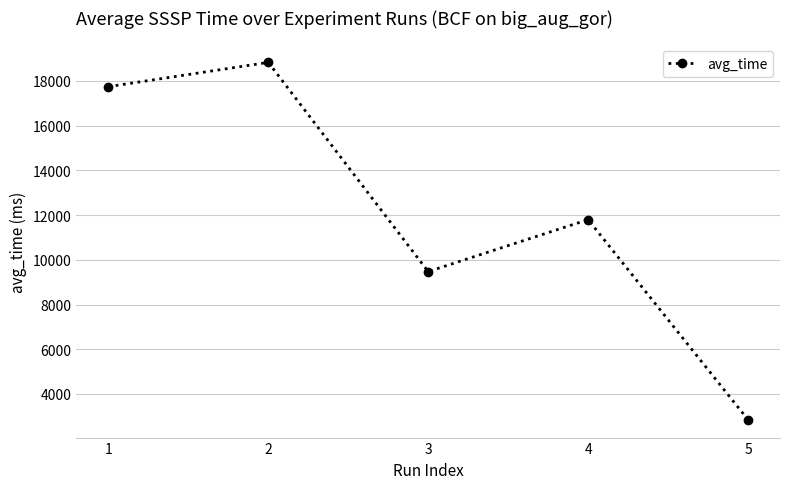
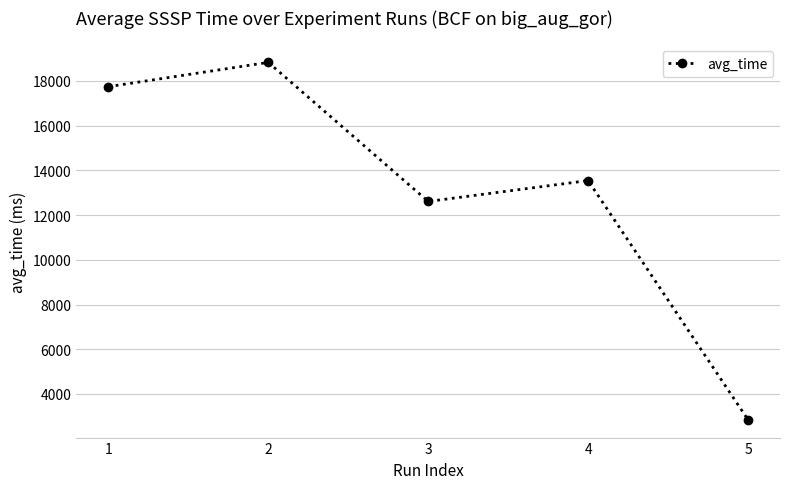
  {
    "1": 17700,
    "2": 18800,
-   "3": 9500,
-   "4": 11800,
+   "3": 12600,
+   "4": 13500,
    "5": 2800
  }
